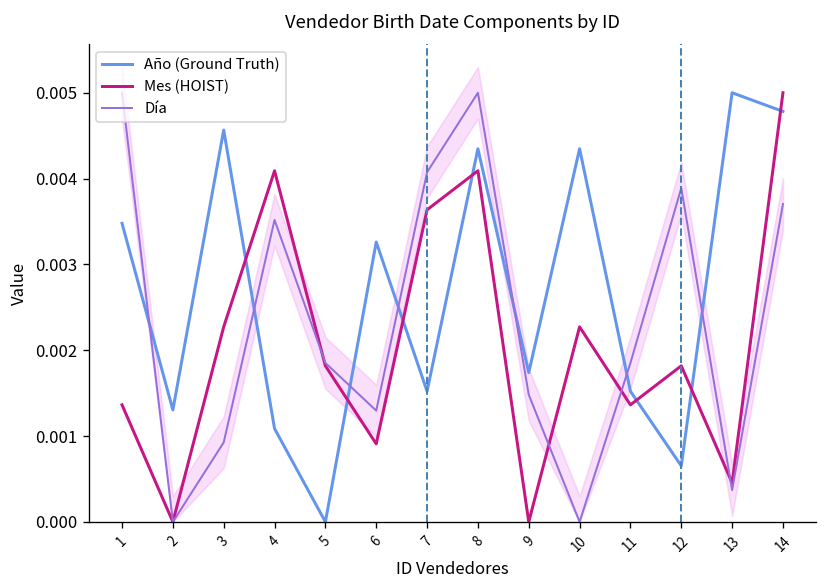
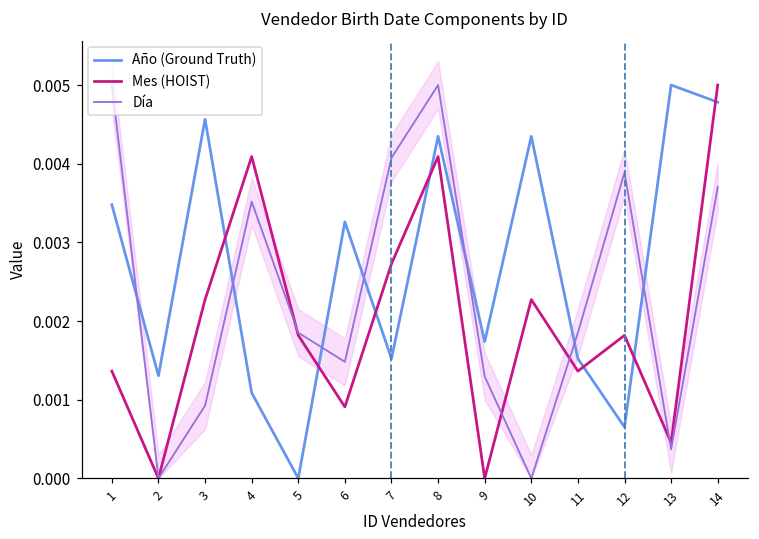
  {
    "Año (Ground Truth)": {
      "1": 0.0035,
      "2": 0.0013,
      "3": 0.0046,
      "4": 0.0011,
      "5": 0.0000,
      "6": 0.0033,
      "7": 0.0015,
      "8": 0.0043,
      "9": 0.0017,
      "10": 0.0043,
      "11": 0.0015,
      "12": 0.0007,
      "13": 0.0050,
      "14": 0.0048
    },
    "Mes (HOIST)": {
      "1": 0.0014,
      "3": 0.0023,
      "4": 0.0041,
      "6": 0.0009,
-     "7": 0.0036,
+     "7": 0.0027,
      "8": 0.0041,
      "9": 0.0000,
      "10": 0.0023,
      "11": 0.0014,
      "12": 0.0018,
      "13": 0.0005,
      "14": 0.0050
    },
    "Día": {
      "3": 0.0009,
      "4": 0.0035,
-     "6": 0.0013,
+     "6": 0.0015,
      "7": 0.0041,
      "8": 0.0050,
-     "9": 0.0015,
+     "9": 0.0013,
      "10": 0.0000,
      "11": 0.0019,
      "12": 0.0039,
      "13": 0.0004,
      "14": 0.0037
    }
  }
